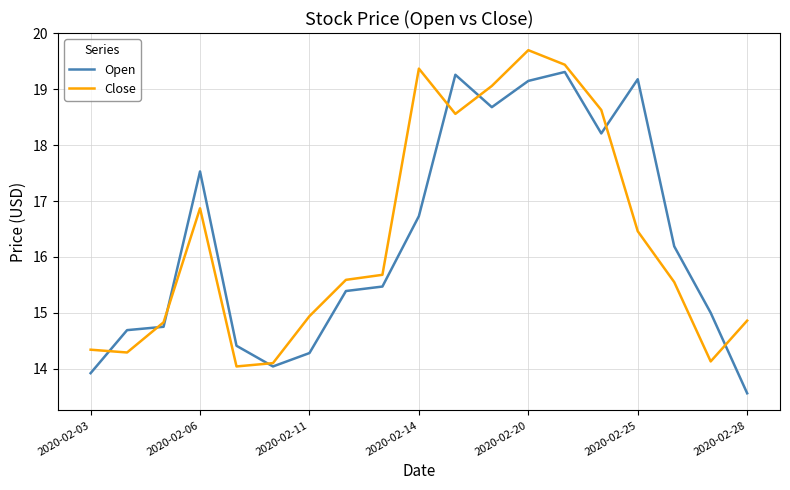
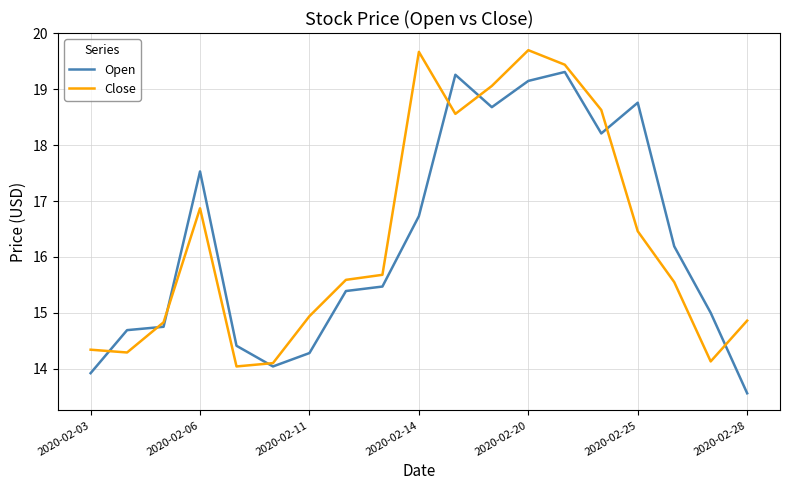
  {
    "Open": {
      "2020-02-03": 13.9,
      "2020-02-06": 17.5,
      "2020-02-11": 14.3,
      "2020-02-14": 16.7,
      "2020-02-20": 19.2,
-     "2020-02-25": 19.2,
+     "2020-02-25": 18.8,
      "2020-02-28": 13.6
    },
    "Close": {
      "2020-02-03": 14.3,
      "2020-02-06": 16.9,
      "2020-02-11": 14.9,
-     "2020-02-14": 19.4,
+     "2020-02-14": 19.7,
      "2020-02-20": 19.7,
      "2020-02-25": 16.5,
      "2020-02-28": 14.9
    }
  }
